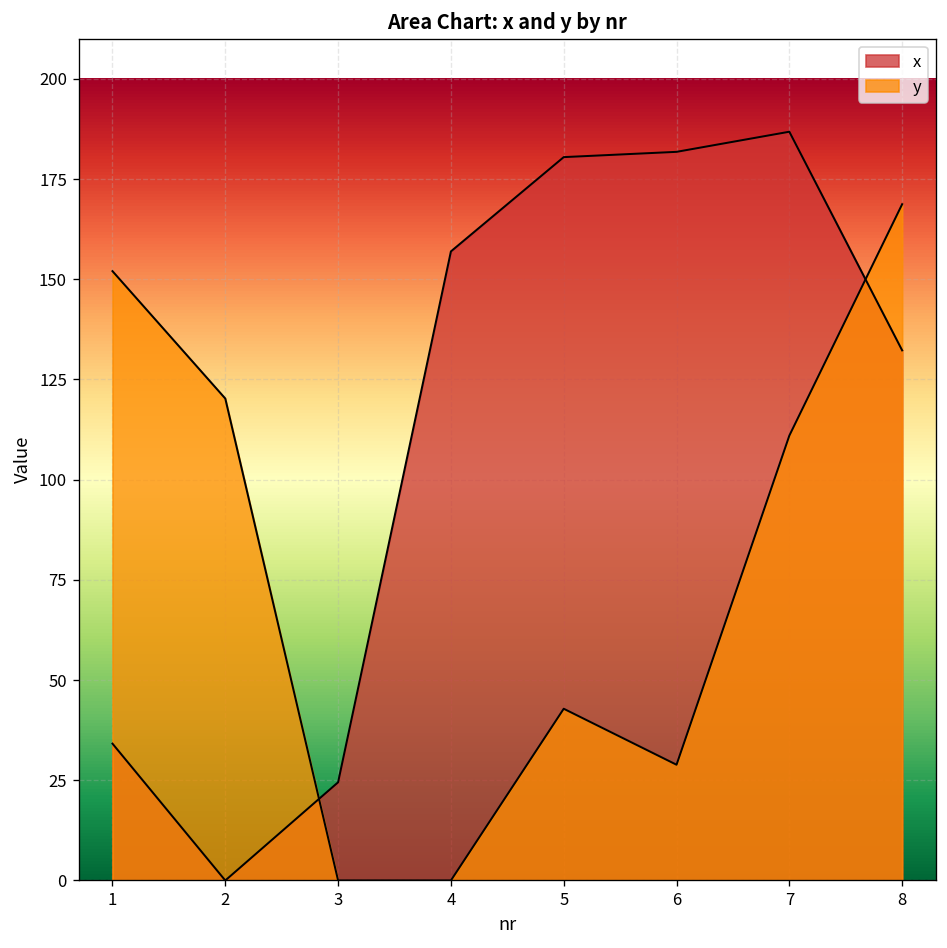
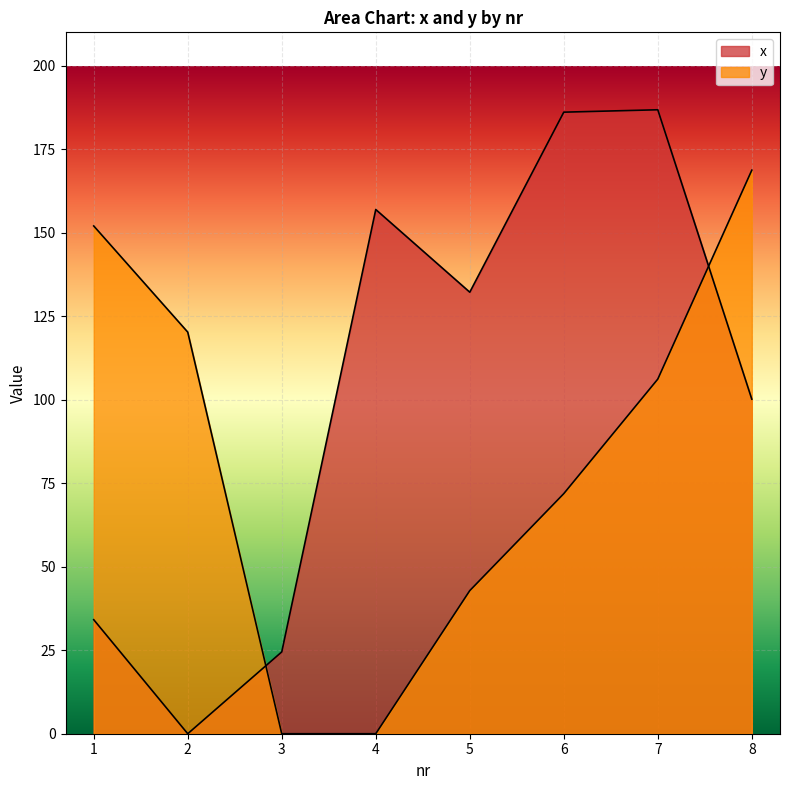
  {
    "x": {
      "1": 34,
      "2": 0,
      "3": 24,
      "4": 157,
-     "5": 180,
-     "6": 182,
+     "5": 132,
+     "6": 186,
      "7": 187,
-     "8": 132
+     "8": 100
    },
    "y": {
      "1": 152,
      "2": 120,
      "3": 0,
      "4": 0,
      "5": 43,
-     "6": 29,
-     "7": 111,
+     "6": 72,
+     "7": 106,
      "8": 169
    }
  }
